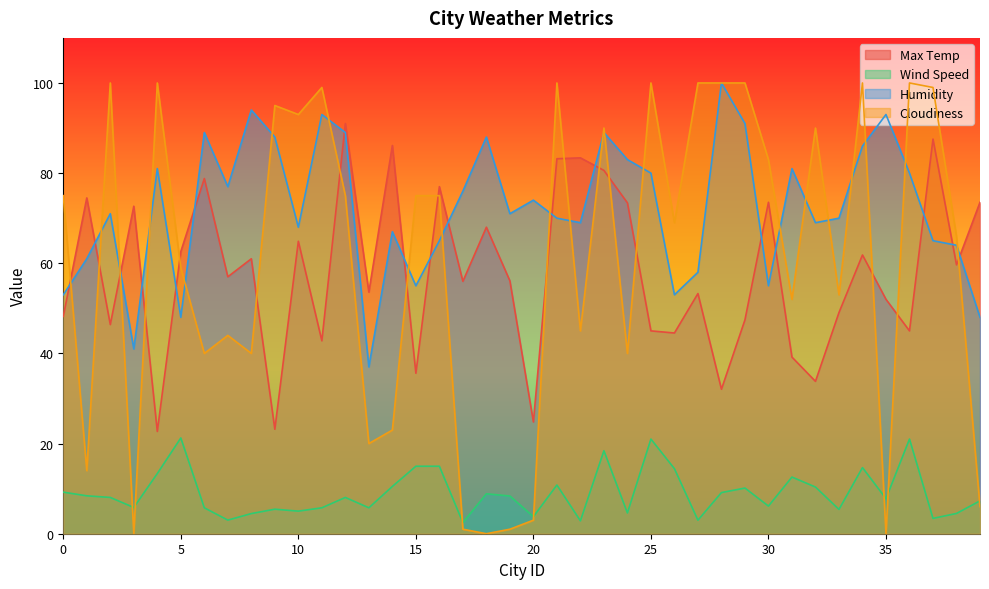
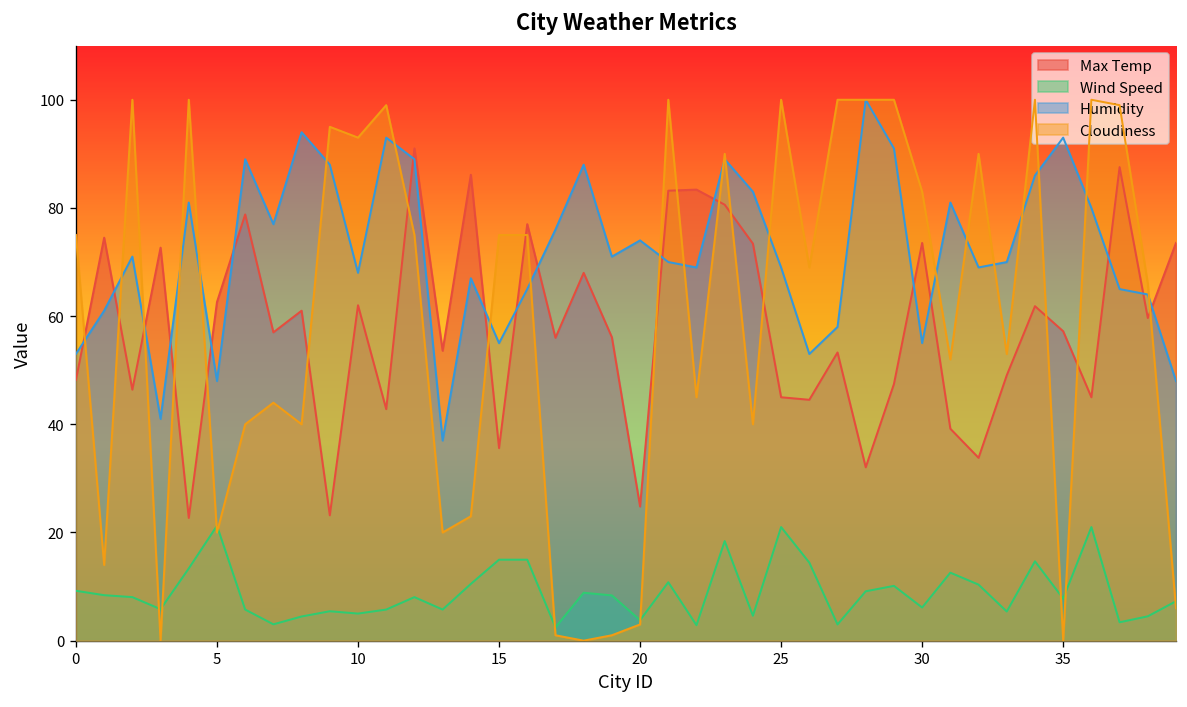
  {
    "Max Temp": {
      "0": 48,
      "5": 63,
-     "10": 65,
+     "10": 62,
      "15": 36,
      "20": 25,
      "25": 45,
      "30": 74,
-     "35": 52
+     "35": 57
    },
    "Wind Speed": {
      "0": 9,
      "5": 21,
      "10": 5,
      "15": 15,
      "20": 4,
      "25": 21,
      "30": 6,
      "35": 8
    },
    "Humidity": {
      "0": 53,
      "5": 48,
      "10": 68,
      "15": 55,
      "20": 74,
-     "25": 80,
+     "25": 69,
      "30": 55
    },
    "Cloudiness": {
      "0": 75,
-     "5": 59,
+     "5": 20,
      "10": 93,
      "15": 75,
      "20": 3,
      "25": 100,
      "30": 83,
      "35": 0
    }
  }
